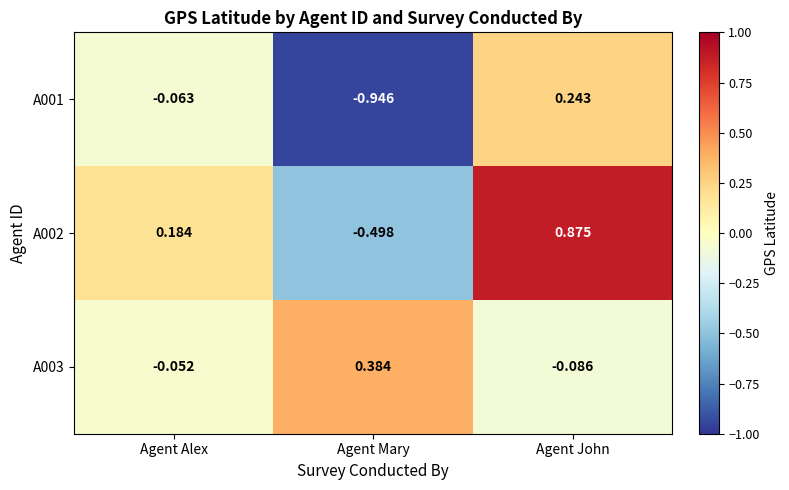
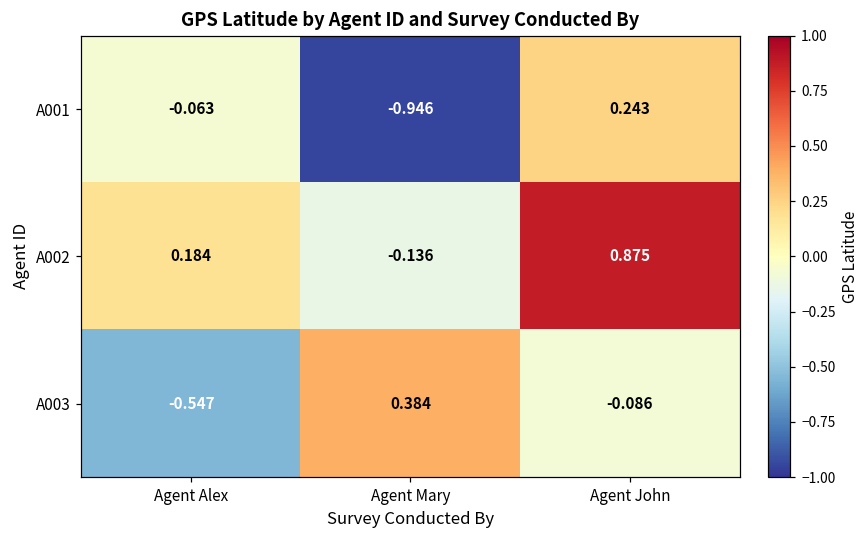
  {
    "A001": {
      "Agent Alex": -0.063,
      "Agent Mary": -0.946,
      "Agent John": 0.243
    },
    "A002": {
      "Agent Alex": 0.184,
-     "Agent Mary": -0.498,
+     "Agent Mary": -0.136,
      "Agent John": 0.875
    },
    "A003": {
-     "Agent Alex": -0.052,
+     "Agent Alex": -0.547,
      "Agent Mary": 0.384,
      "Agent John": -0.086
    }
  }
